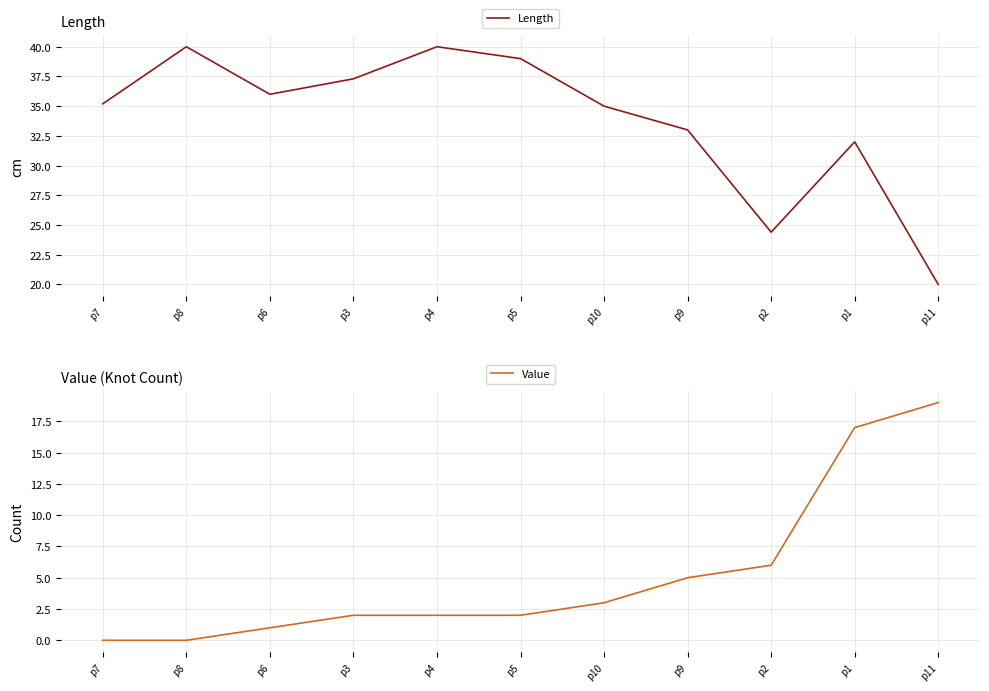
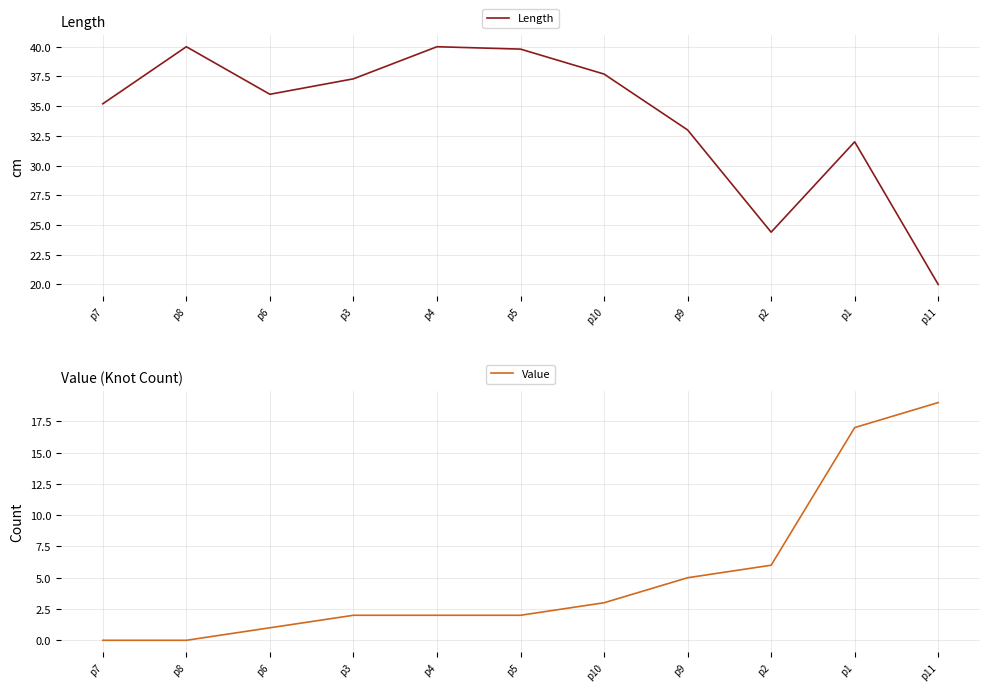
  {
    "Length": {
      "p7": 35.2,
      "p8": 40.0,
      "p6": 36.0,
      "p3": 37.3,
      "p4": 40.0,
-     "p5": 39.0,
-     "p10": 35.0,
+     "p5": 39.8,
+     "p10": 37.7,
      "p9": 33.0,
      "p2": 24.4,
      "p1": 32.0,
      "p11": 20.0
    },
    "Value (Knot Count)": {
      "p7": 0.0,
      "p8": 0.0,
      "p6": 1.0,
      "p3": 2.0,
      "p4": 2.0,
      "p5": 2.0,
      "p10": 3.0,
      "p9": 5.0,
      "p2": 6.0,
      "p1": 17.0,
      "p11": 19.0
    }
  }
